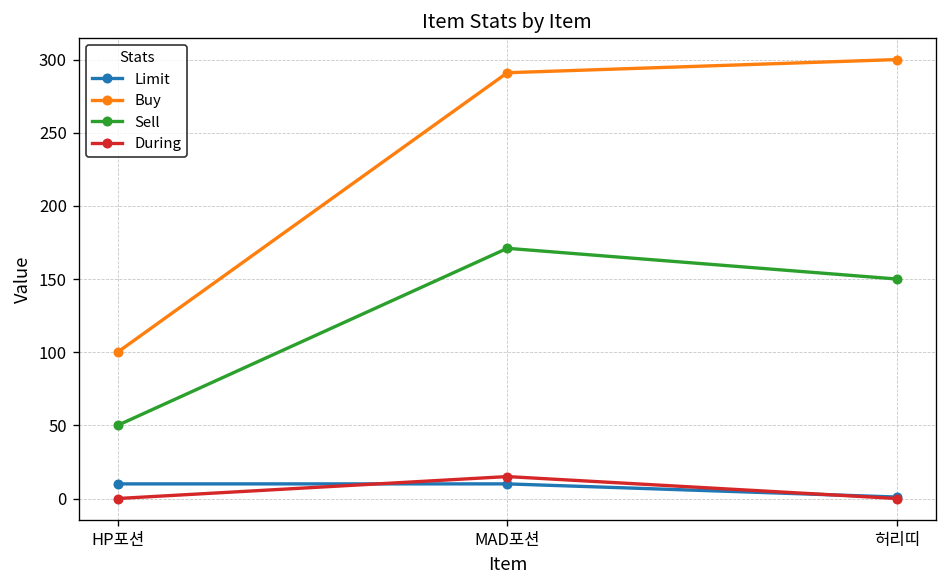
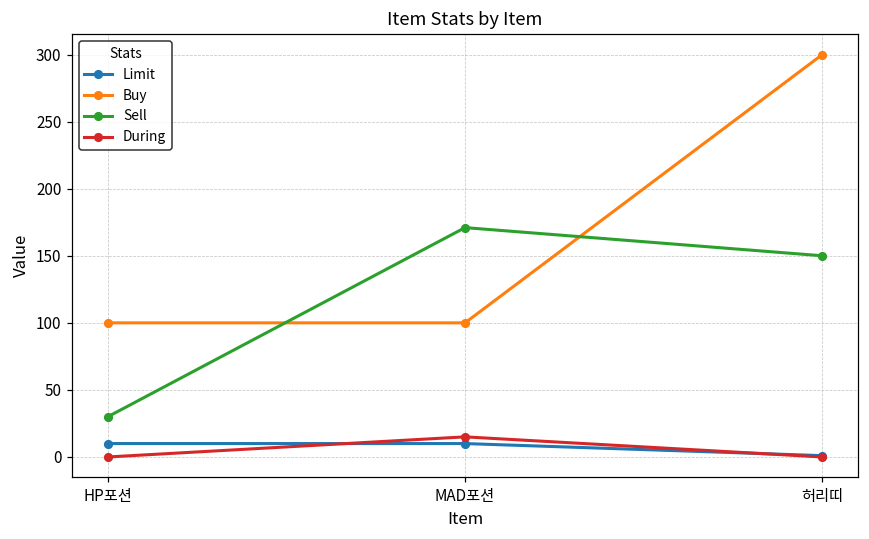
  {
    "Limit": {
      "HP포션": 10,
      "MAD포션": 10
    },
    "Buy": {
      "HP포션": 100,
-     "MAD포션": 291,
+     "MAD포션": 100,
      "허리띠": 300
    },
    "Sell": {
-     "HP포션": 50,
+     "HP포션": 30,
      "MAD포션": 171,
      "허리띠": 150
    },
    "During": {
      "HP포션": 0,
      "MAD포션": 15
    }
  }
